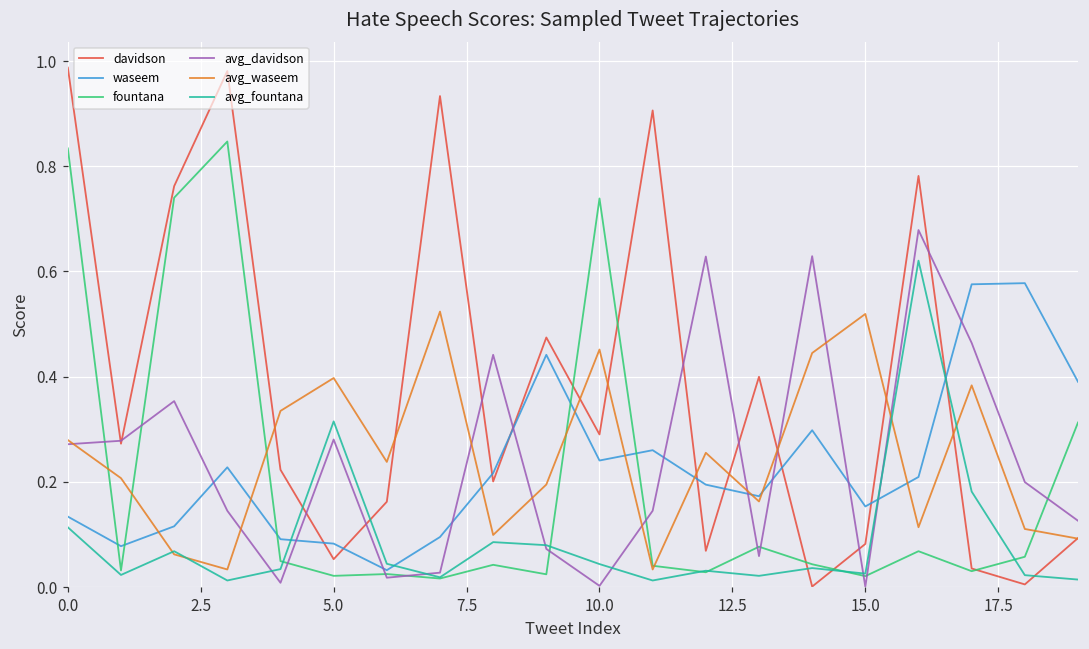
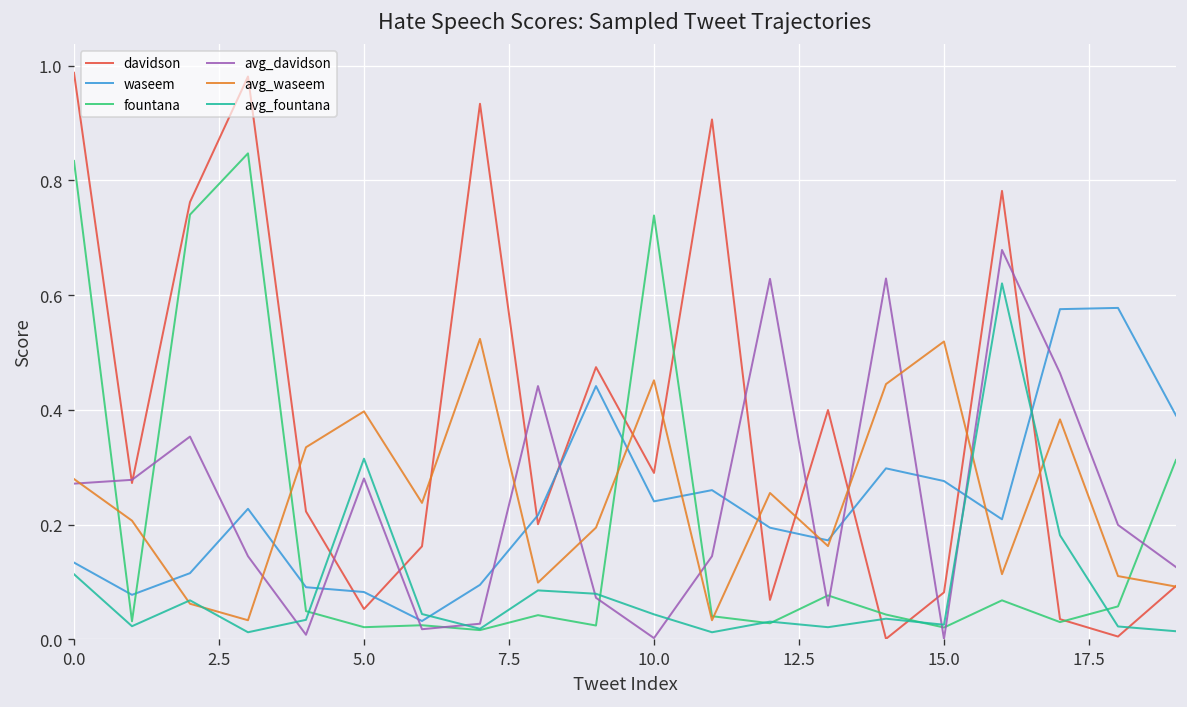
  {
    "waseem": {
      "0.0": 0.13,
      "5.0": 0.08,
      "10.0": 0.24,
-     "15.0": 0.15
+     "15.0": 0.28
    },
    "avg_davidson": {
      "0.0": 0.27,
      "5.0": 0.28,
      "10.0": 0.00,
      "15.0": 0.00
    }
  }
